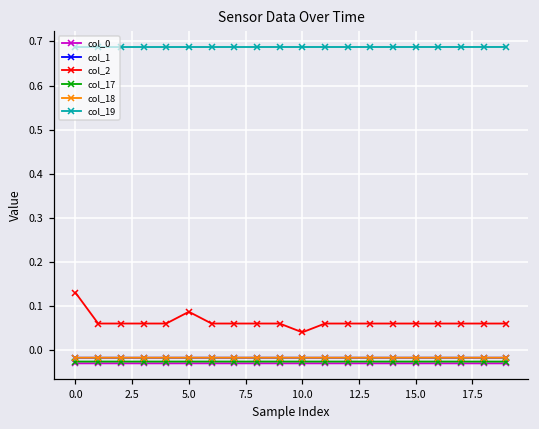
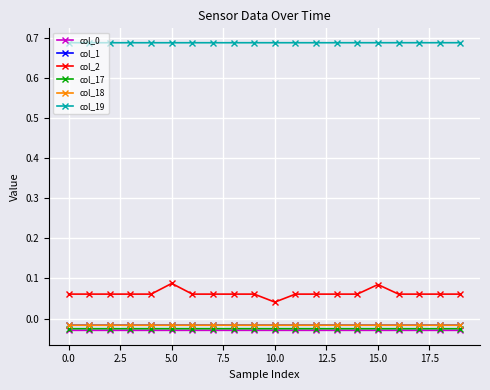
  {
    "col_18": {
      "0.0": -0.02,
      "5.0": -0.02,
      "10.0": -0.02,
      "15.0": -0.02
    },
    "col_2": {
-     "0.0": 0.13,
+     "0.0": 0.06,
      "5.0": 0.09,
      "10.0": 0.04,
-     "15.0": 0.06
+     "15.0": 0.08
    },
    "col_19": {
      "5.0": 0.69,
      "10.0": 0.69,
      "15.0": 0.69
    }
  }
